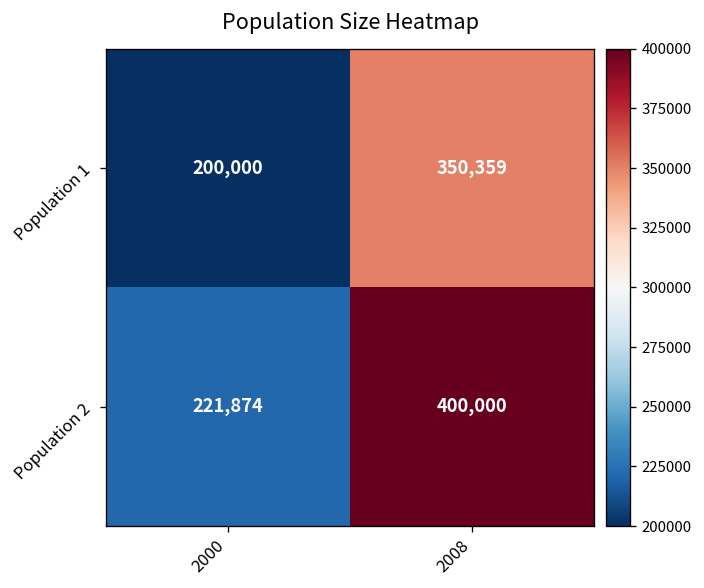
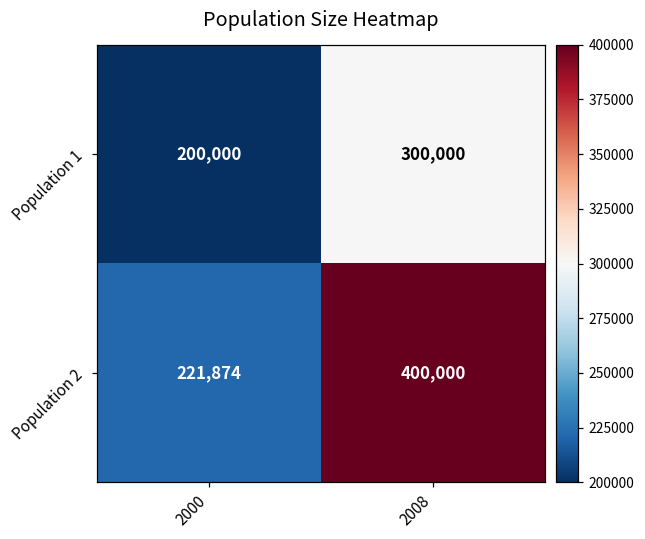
  {
    "Population 1": {
      "2000": "200,000",
-     "2008": "350,359"
+     "2008": "300,000"
    },
    "Population 2": {
      "2000": "221,874",
      "2008": "400,000"
    }
  }
